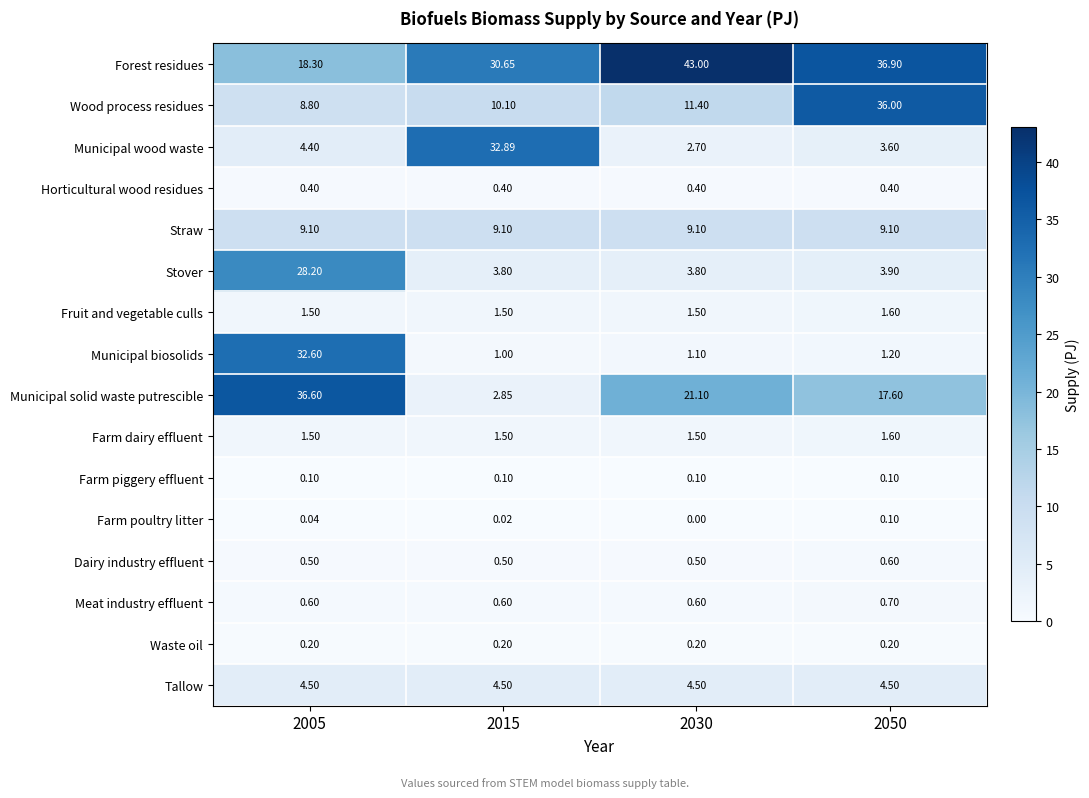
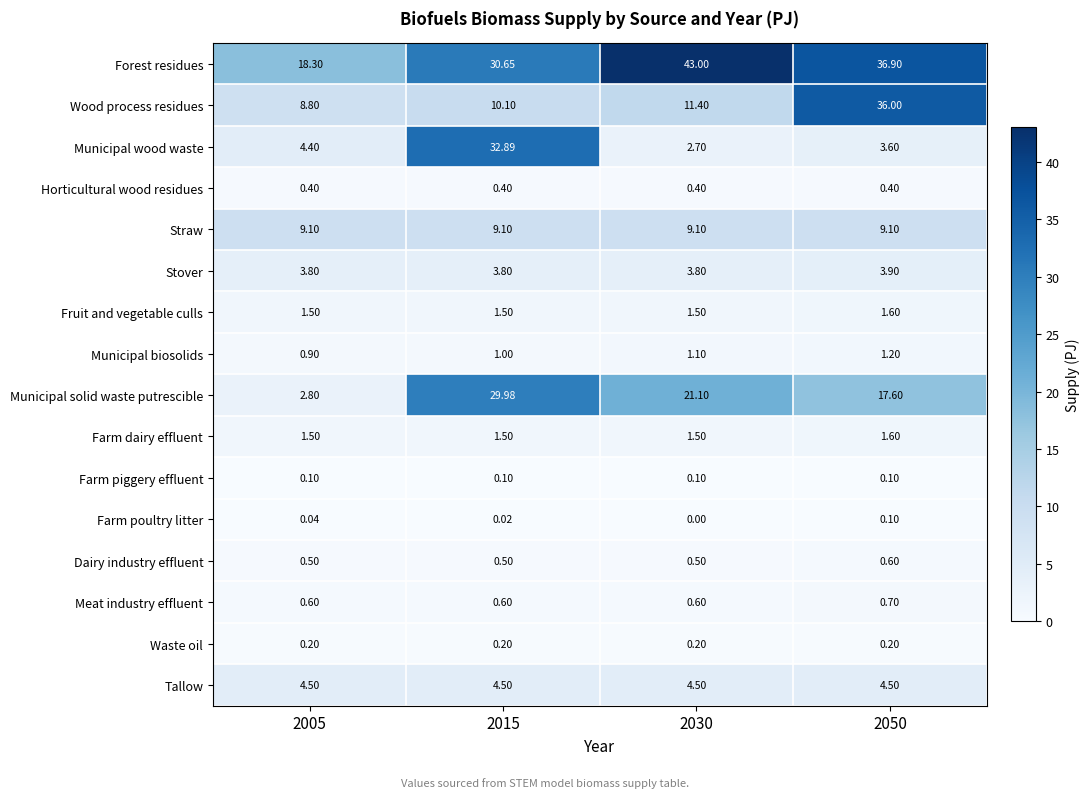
  {
    "Forest residues": {
      "2005": 18.30,
      "2015": 30.65,
      "2030": 43.00,
      "2050": 36.90
    },
    "Wood process residues": {
      "2005": 8.80,
      "2015": 10.10,
      "2030": 11.40,
      "2050": 36.00
    },
    "Municipal wood waste": {
      "2005": 4.40,
      "2015": 32.89,
      "2030": 2.70,
      "2050": 3.60
    },
    "Horticultural wood residues": {
      "2005": 0.40,
      "2015": 0.40,
      "2030": 0.40,
      "2050": 0.40
    },
    "Straw": {
      "2005": 9.10,
      "2015": 9.10,
      "2030": 9.10,
      "2050": 9.10
    },
    "Stover": {
-     "2005": 28.20,
+     "2005": 3.80,
      "2015": 3.80,
      "2030": 3.80,
      "2050": 3.90
    },
    "Fruit and vegetable culls": {
      "2005": 1.50,
      "2015": 1.50,
      "2030": 1.50,
      "2050": 1.60
    },
    "Municipal biosolids": {
-     "2005": 32.60,
+     "2005": 0.90,
      "2015": 1.00,
      "2030": 1.10,
      "2050": 1.20
    },
    "Municipal solid waste putrescible": {
-     "2005": 36.60,
-     "2015": 2.85,
+     "2005": 2.80,
+     "2015": 29.98,
      "2030": 21.10,
      "2050": 17.60
    },
    "Farm dairy effluent": {
      "2005": 1.50,
      "2015": 1.50,
      "2030": 1.50,
      "2050": 1.60
    },
    "Farm piggery effluent": {
      "2005": 0.10,
      "2015": 0.10,
      "2030": 0.10,
      "2050": 0.10
    },
    "Farm poultry litter": {
      "2005": 0.04,
      "2015": 0.02,
      "2030": 0.00,
      "2050": 0.10
    },
    "Dairy industry effluent": {
      "2005": 0.50,
      "2015": 0.50,
      "2030": 0.50,
      "2050": 0.60
    },
    "Meat industry effluent": {
      "2005": 0.60,
      "2015": 0.60,
      "2030": 0.60,
      "2050": 0.70
    },
    "Waste oil": {
      "2005": 0.20,
      "2015": 0.20,
      "2030": 0.20,
      "2050": 0.20
    },
    "Tallow": {
      "2005": 4.50,
      "2015": 4.50,
      "2030": 4.50,
      "2050": 4.50
    }
  }
